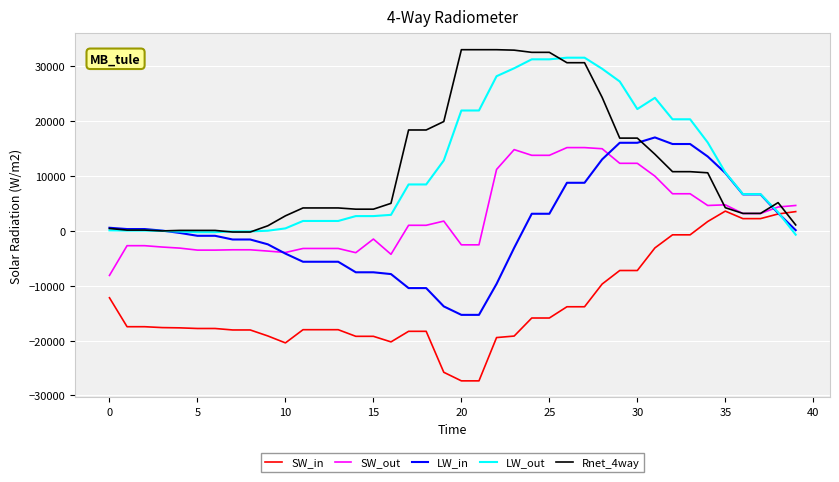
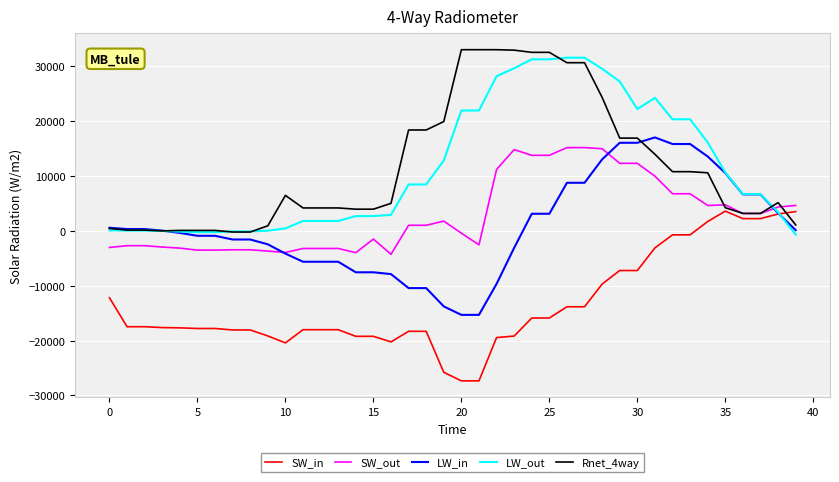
  {
    "SW_in": {
      "0": -12000,
      "5": -18000,
      "10": -20000,
      "15": -19000,
      "20": -27000,
      "25": -16000,
      "30": -7000,
      "35": 4000
    },
    "SW_out": {
-     "0": -8000,
+     "0": -3000,
      "5": -3000,
      "15": -1000,
-     "20": -3000,
+     "20": 0,
      "25": 14000,
      "30": 12000,
      "35": 5000
    },
    "LW_in": {
      "5": -1000,
      "15": -8000,
      "20": -15000,
      "25": 3000,
      "30": 16000
    },
    "LW_out": {
      "10": 0,
      "15": 3000,
      "20": 22000,
      "25": 31000,
      "30": 22000
    },
    "Rnet_4way": {
-     "10": 3000,
+     "10": 6000,
      "15": 4000,
      "20": 33000,
      "25": 33000,
      "30": 17000,
      "35": 4000
    }
  }
